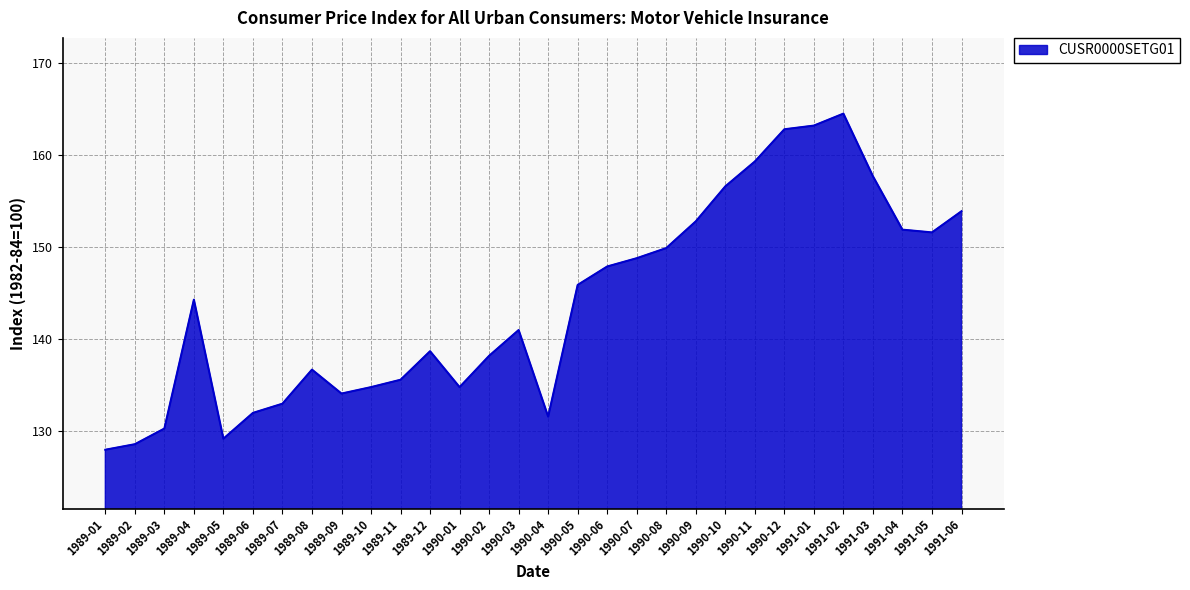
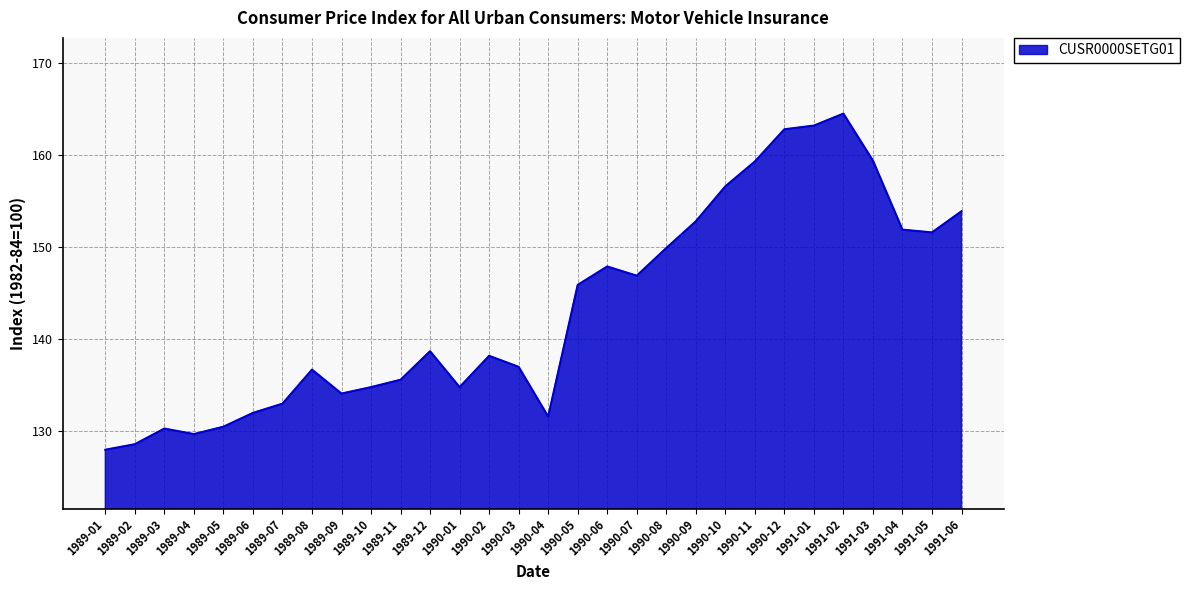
  {
    "1989-01": 128,
    "1989-02": 129,
    "1989-03": 130,
-   "1989-04": 144,
-   "1989-05": 129,
+   "1989-04": 130,
+   "1989-05": 131,
    "1989-06": 132,
    "1989-07": 133,
    "1989-08": 137,
    "1989-09": 134,
    "1989-10": 135,
    "1989-11": 136,
    "1989-12": 139,
    "1990-01": 135,
    "1990-02": 138,
-   "1990-03": 141,
+   "1990-03": 137,
    "1990-04": 132,
    "1990-05": 146,
    "1990-06": 148,
-   "1990-07": 149,
+   "1990-07": 147,
    "1990-08": 150,
    "1990-09": 153,
    "1990-10": 157,
    "1990-11": 159,
    "1990-12": 163,
    "1991-01": 163,
    "1991-02": 165,
-   "1991-03": 158,
+   "1991-03": 159,
    "1991-04": 152,
    "1991-05": 152,
    "1991-06": 154
  }
